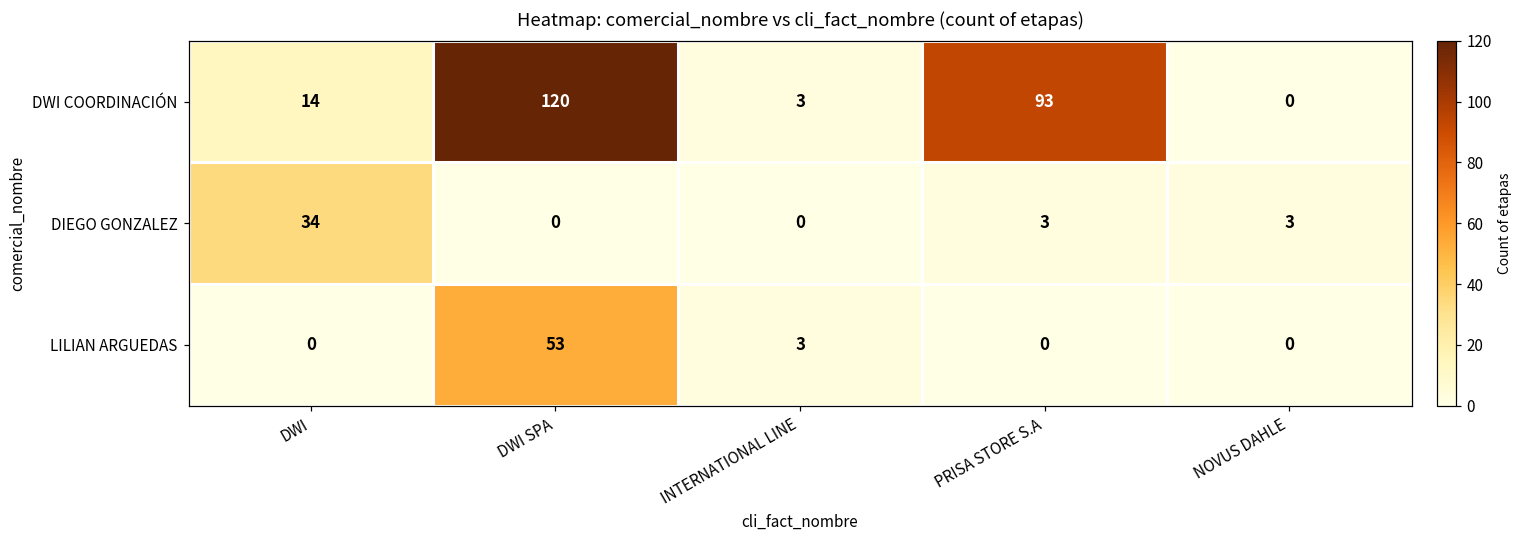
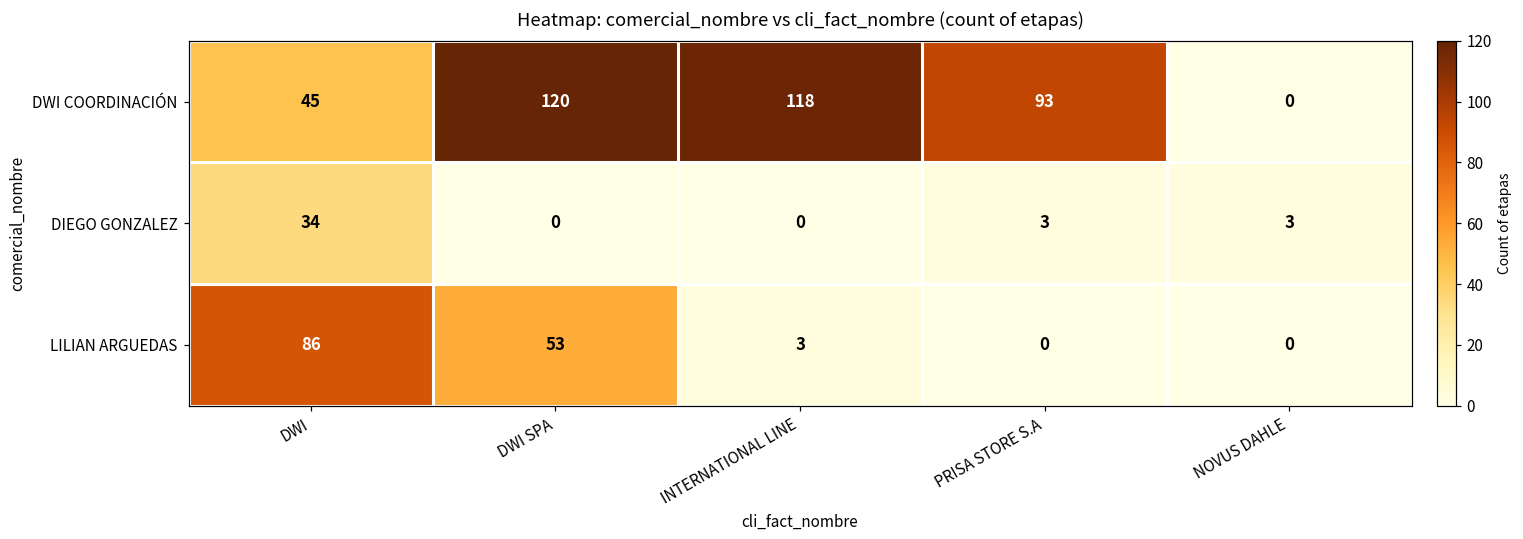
  {
    "DWI COORDINACIÓN": {
-     "DWI": 14,
+     "DWI": 45,
      "DWI SPA": 120,
-     "INTERNATIONAL LINE": 3,
+     "INTERNATIONAL LINE": 118,
      "PRISA STORE S.A": 93,
      "NOVUS DAHLE": 0
    },
    "DIEGO GONZALEZ": {
      "DWI": 34,
      "DWI SPA": 0,
      "INTERNATIONAL LINE": 0,
      "PRISA STORE S.A": 3,
      "NOVUS DAHLE": 3
    },
    "LILIAN ARGUEDAS": {
-     "DWI": 0,
+     "DWI": 86,
      "DWI SPA": 53,
      "INTERNATIONAL LINE": 3,
      "PRISA STORE S.A": 0,
      "NOVUS DAHLE": 0
    }
  }
